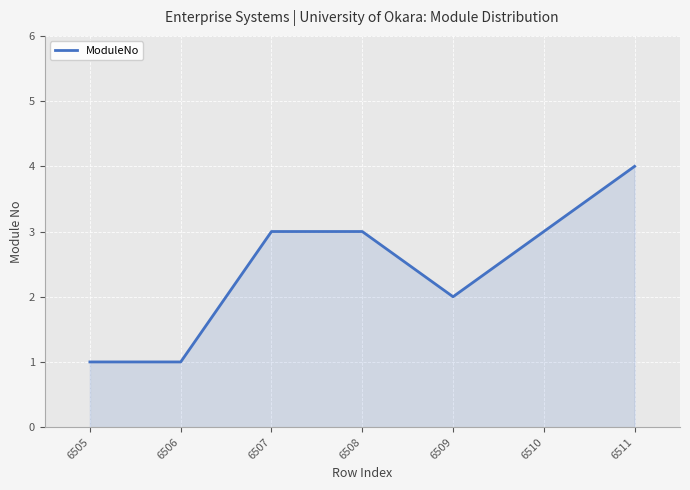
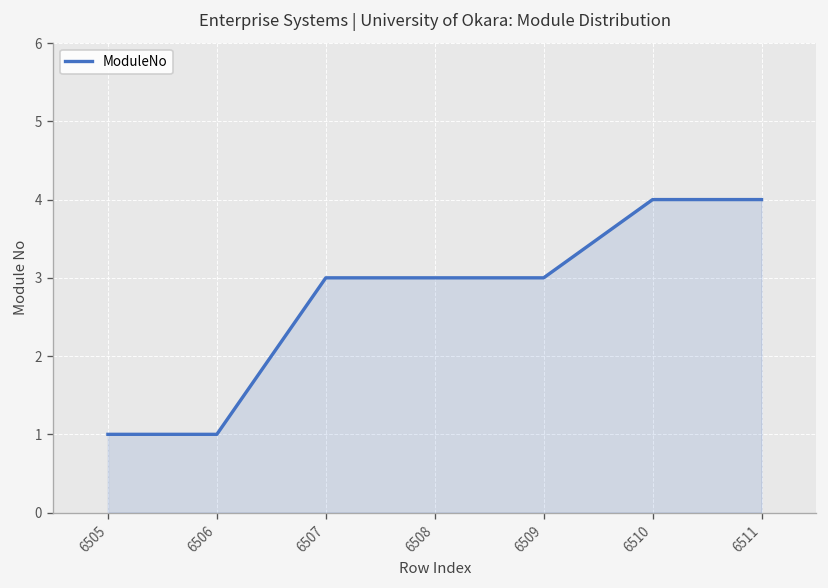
  {
    "6505": 1,
    "6506": 1,
    "6507": 3,
    "6508": 3,
-   "6509": 2,
-   "6510": 3,
+   "6509": 3,
+   "6510": 4,
    "6511": 4
  }
